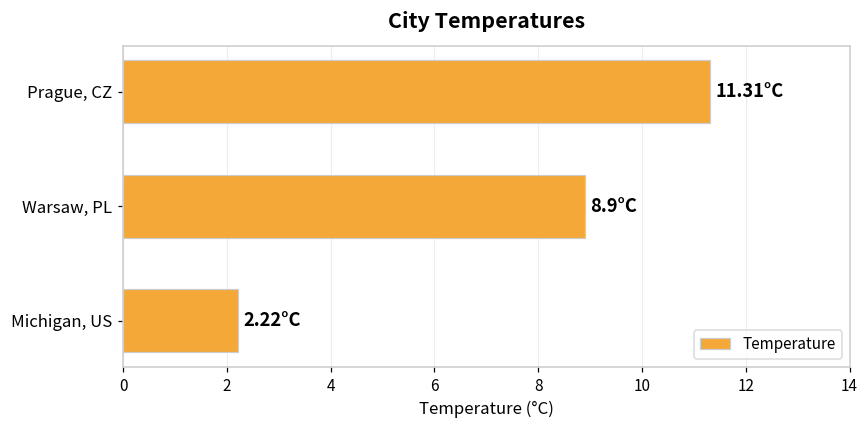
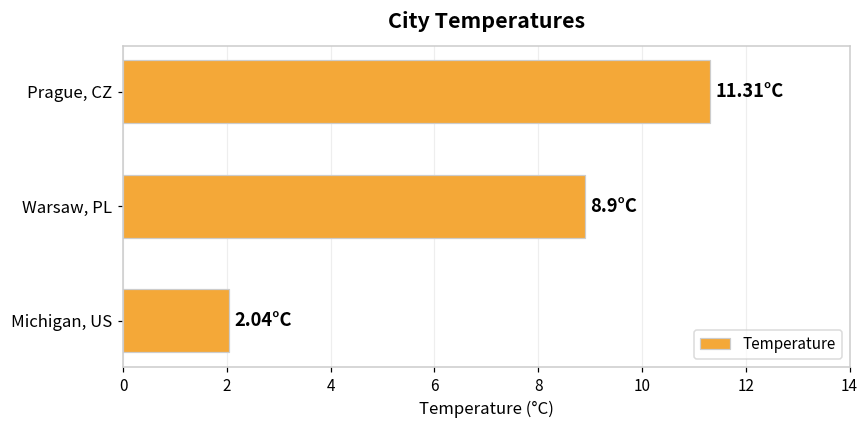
  {
    "Prague, CZ": "11.31°C",
    "Warsaw, PL": "8.9°C",
-   "Michigan, US": "2.22°C"
+   "Michigan, US": "2.04°C"
  }
